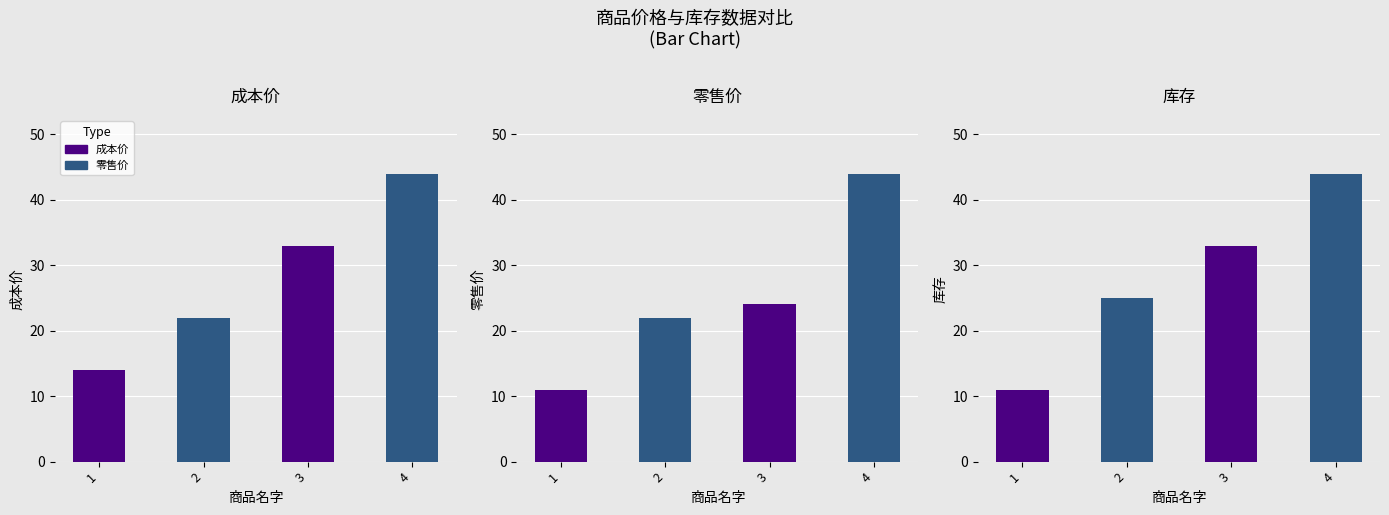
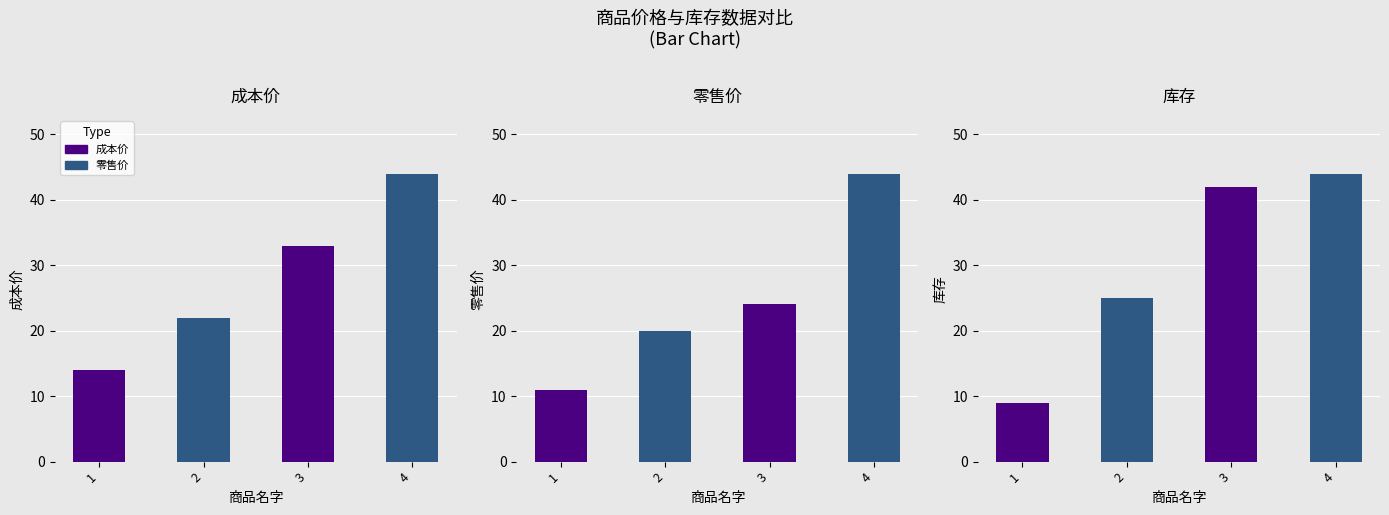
  {
    "成本价": {
      "1": 14,
      "2": 22,
      "3": 33,
      "4": 44
    },
    "零售价": {
      "1": 11,
-     "2": 22,
+     "2": 20,
      "3": 24,
      "4": 44
    },
    "库存": {
-     "1": 11,
+     "1": 9,
      "2": 25,
-     "3": 33,
+     "3": 42,
      "4": 44
    }
  }
